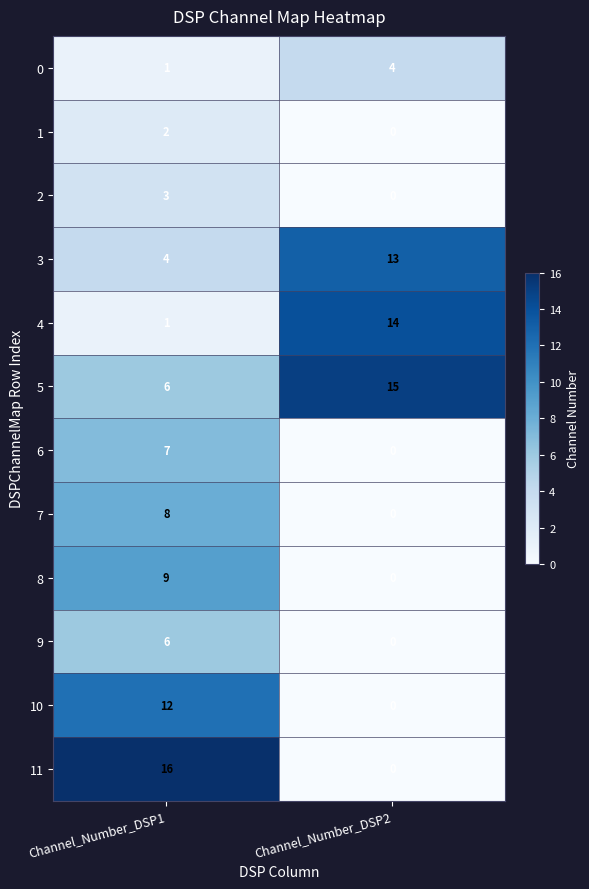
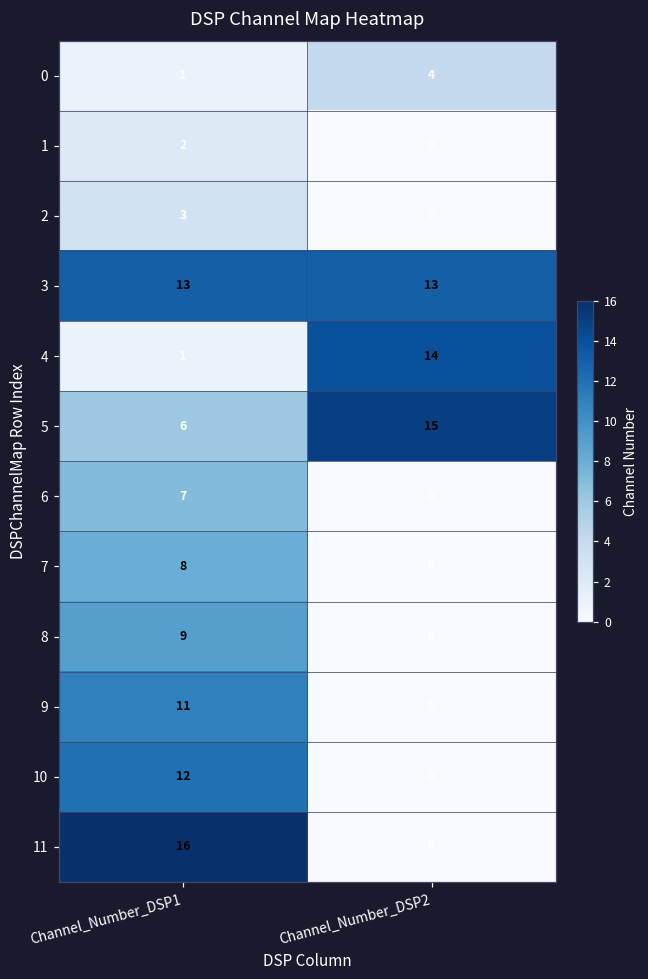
  {
    "0": {
      "Channel_Number_DSP2": 4
    },
    "3": {
-     "Channel_Number_DSP1": 4,
+     "Channel_Number_DSP1": 13,
      "Channel_Number_DSP2": 13
    },
    "4": {
      "Channel_Number_DSP2": 14
    },
    "5": {
      "Channel_Number_DSP1": 6,
      "Channel_Number_DSP2": 15
    },
    "6": {
      "Channel_Number_DSP1": 7
    },
    "7": {
      "Channel_Number_DSP1": 8
    },
    "8": {
      "Channel_Number_DSP1": 9
    },
    "9": {
-     "Channel_Number_DSP1": 6
+     "Channel_Number_DSP1": 11
    },
    "10": {
      "Channel_Number_DSP1": 12
    },
    "11": {
      "Channel_Number_DSP1": 16
    }
  }
